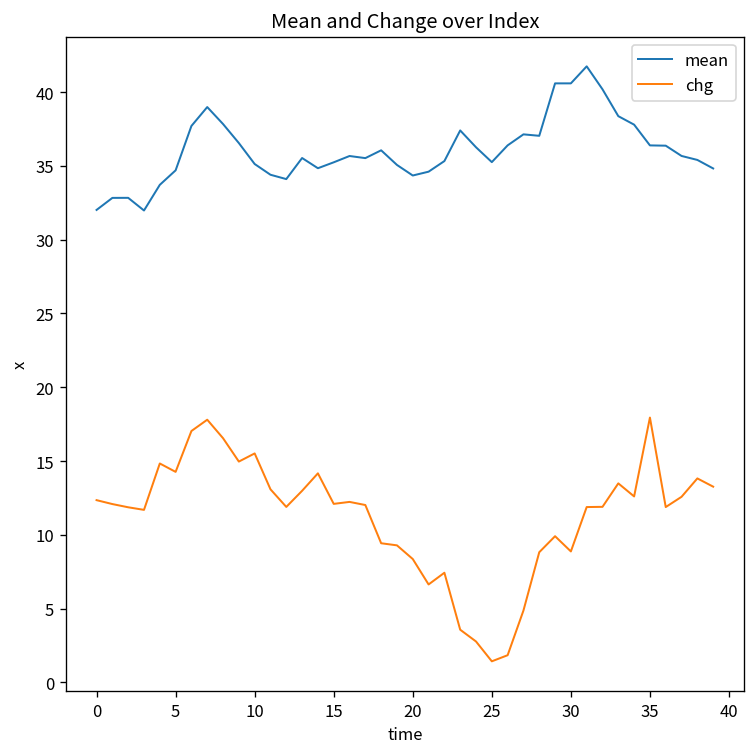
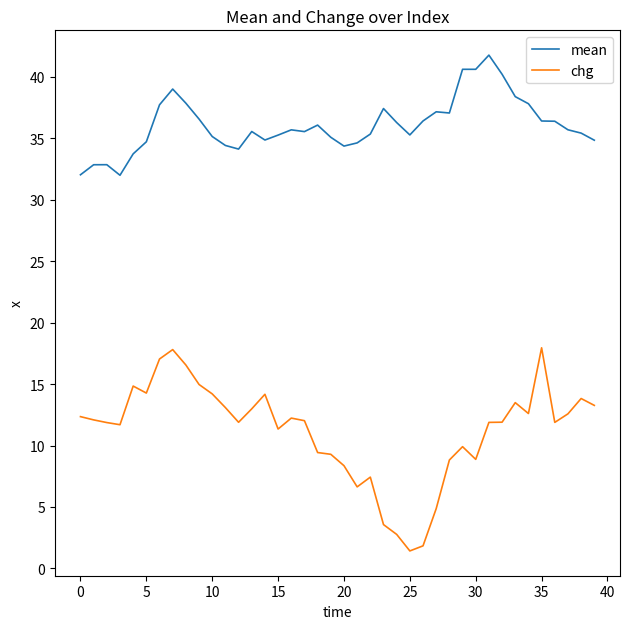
  {
    "mean": {
      "0": 32.0,
      "5": 34.7,
      "10": 35.1,
      "15": 35.2,
      "20": 34.3,
      "25": 35.3,
      "30": 40.6,
      "35": 36.4
    },
    "chg": {
      "0": 12.3,
      "5": 14.3,
-     "10": 15.5,
-     "15": 12.1,
+     "10": 14.2,
+     "15": 11.3,
      "20": 8.4,
      "25": 1.4,
      "30": 8.9,
      "35": 17.9
    }
  }
